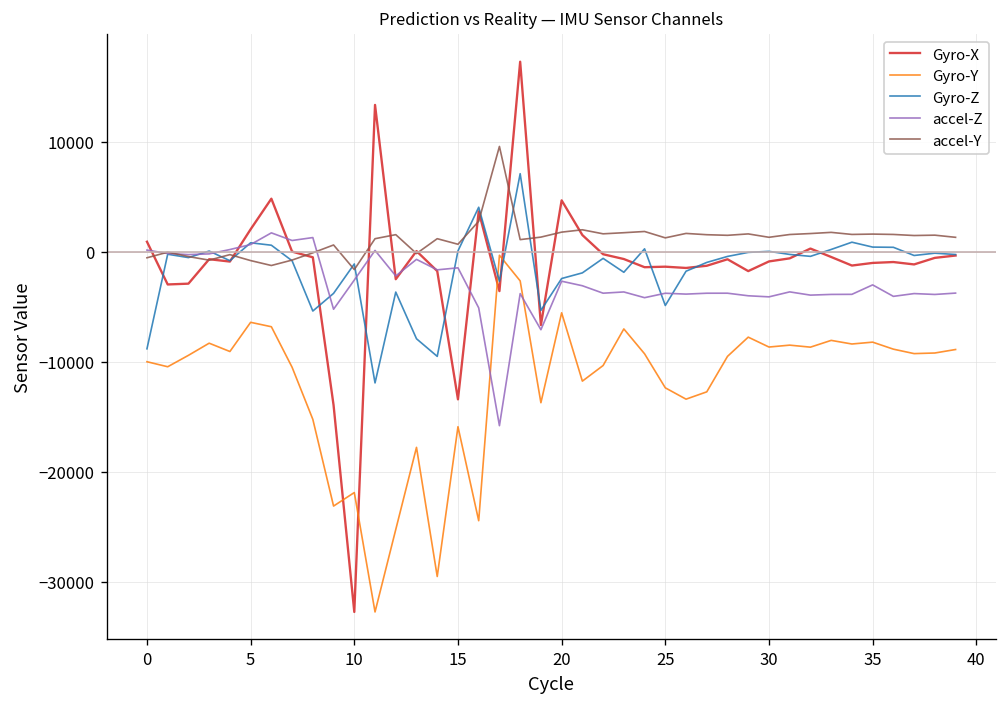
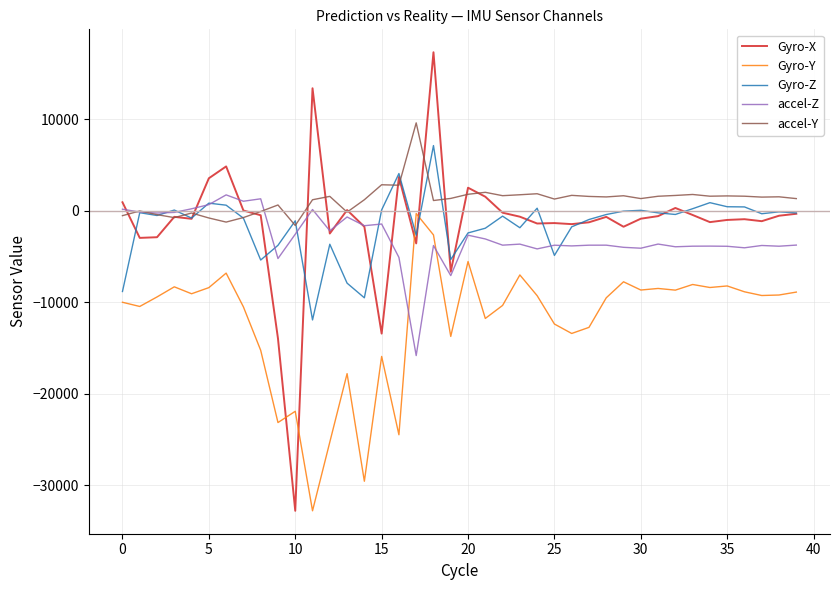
  {
    "Gyro-X": {
      "0": 1000,
-     "5": 2000,
+     "5": 4000,
      "10": -33000,
      "15": -13000,
-     "20": 5000,
+     "20": 3000,
      "25": -1000,
      "30": -1000,
      "35": -1000
    },
    "Gyro-Y": {
      "0": -10000,
-     "5": -6000,
+     "5": -8000,
      "10": -22000,
      "15": -16000,
      "20": -6000,
      "25": -12000,
      "30": -9000,
      "35": -8000
    },
    "Gyro-Z": {
      "0": -9000,
      "10": -1000,
      "15": 0,
      "25": -5000,
      "30": 0,
      "35": 0
    },
    "accel-Z": {
      "0": 0,
      "10": -3000,
      "15": -1000,
      "25": -4000,
      "30": -4000,
-     "35": -3000
+     "35": -4000
    },
    "accel-Y": {
      "0": -1000,
      "5": -1000,
      "10": -2000,
-     "15": 1000,
+     "15": 3000,
      "20": 2000,
      "25": 1000,
      "30": 1000,
      "35": 2000
    }
  }
